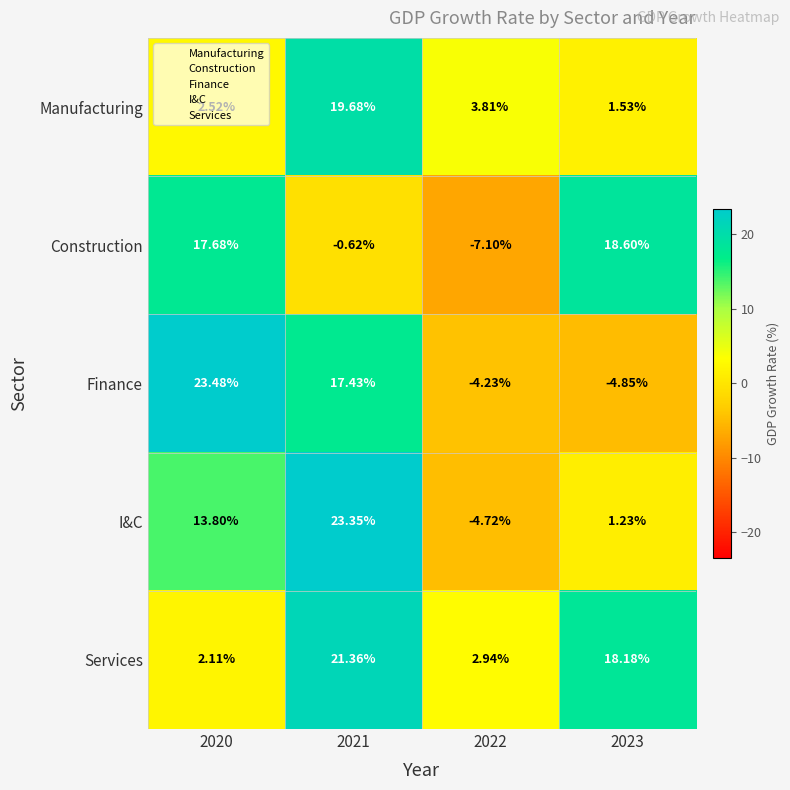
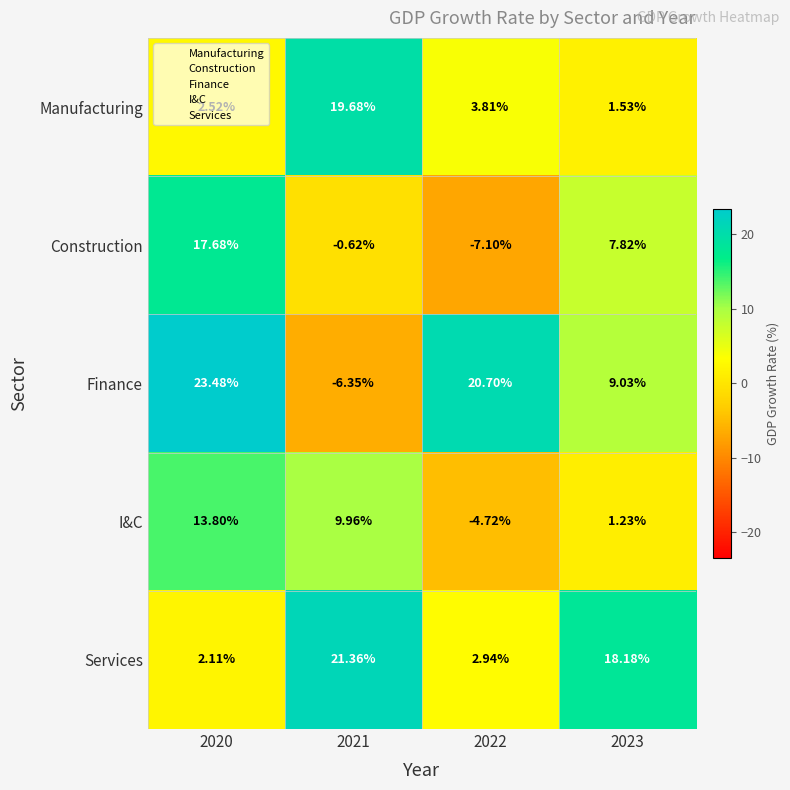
  {
    "Manufacturing": {
      "2021": "19.68%",
      "2022": "3.81%",
      "2023": "1.53%"
    },
    "Construction": {
      "2020": "17.68%",
      "2021": "-0.62%",
      "2022": "-7.10%",
-     "2023": "18.60%"
+     "2023": "7.82%"
    },
    "Finance": {
      "2020": "23.48%",
-     "2021": "17.43%",
-     "2022": "-4.23%",
-     "2023": "-4.85%"
+     "2021": "-6.35%",
+     "2022": "20.70%",
+     "2023": "9.03%"
    },
    "I&C": {
      "2020": "13.80%",
-     "2021": "23.35%",
+     "2021": "9.96%",
      "2022": "-4.72%",
      "2023": "1.23%"
    },
    "Services": {
      "2020": "2.11%",
      "2021": "21.36%",
      "2022": "2.94%",
      "2023": "18.18%"
    }
  }
